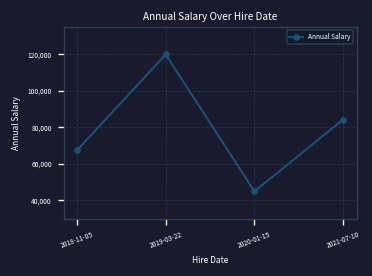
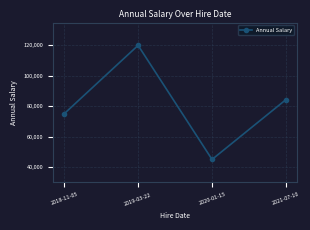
  {
-   "2018-11-05": "67,000",
+   "2018-11-05": "75,000",
    "2019-03-22": "120,000",
    "2020-01-15": "45,000",
    "2021-07-10": "84,000"
  }
